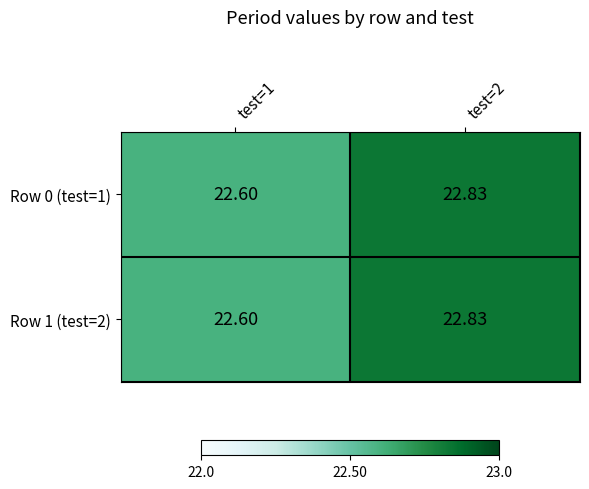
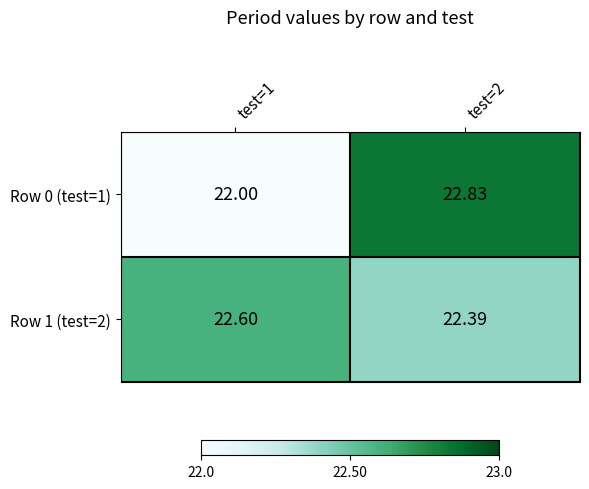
  {
    "Row 0 (test=1)": {
-     "test=1": 22.60,
+     "test=1": 22.00,
      "test=2": 22.83
    },
    "Row 1 (test=2)": {
      "test=1": 22.60,
-     "test=2": 22.83
+     "test=2": 22.39
    }
  }
